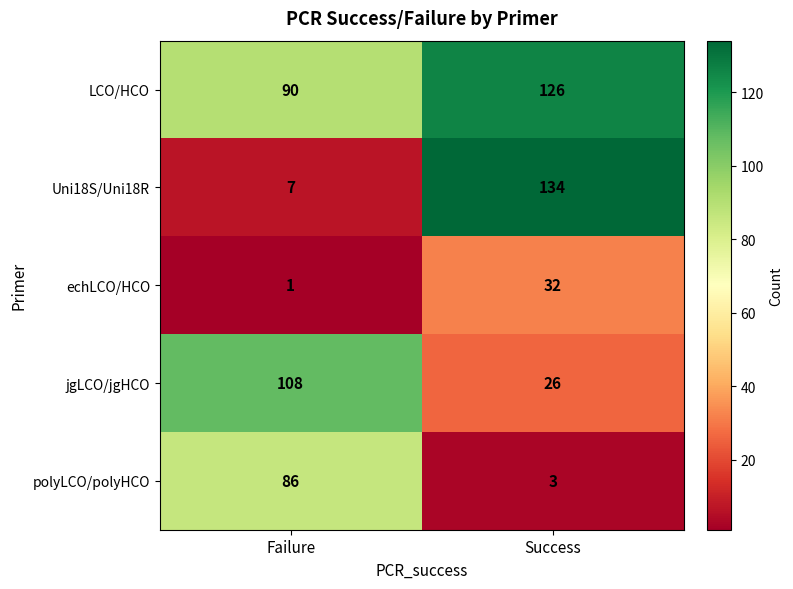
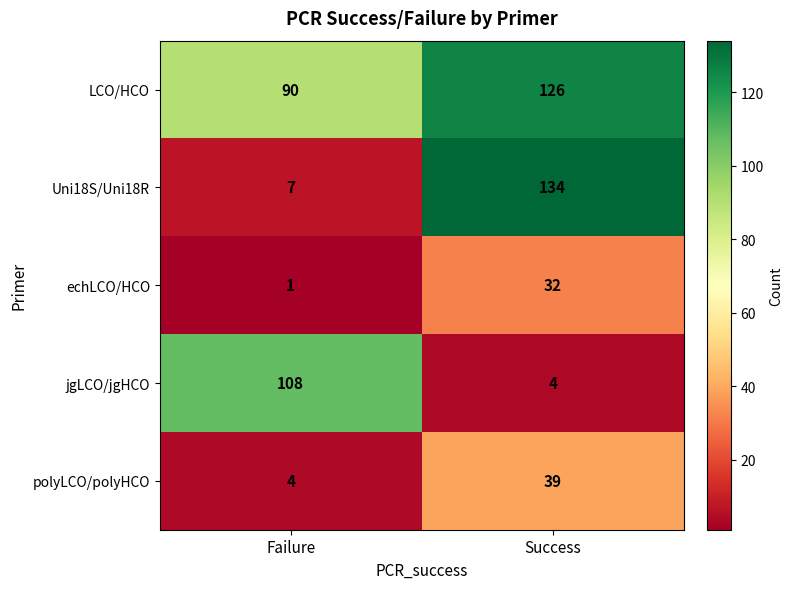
  {
    "LCO/HCO": {
      "Failure": 90,
      "Success": 126
    },
    "Uni18S/Uni18R": {
      "Failure": 7,
      "Success": 134
    },
    "echLCO/HCO": {
      "Failure": 1,
      "Success": 32
    },
    "jgLCO/jgHCO": {
      "Failure": 108,
-     "Success": 26
+     "Success": 4
    },
    "polyLCO/polyHCO": {
-     "Failure": 86,
-     "Success": 3
+     "Failure": 4,
+     "Success": 39
    }
  }
